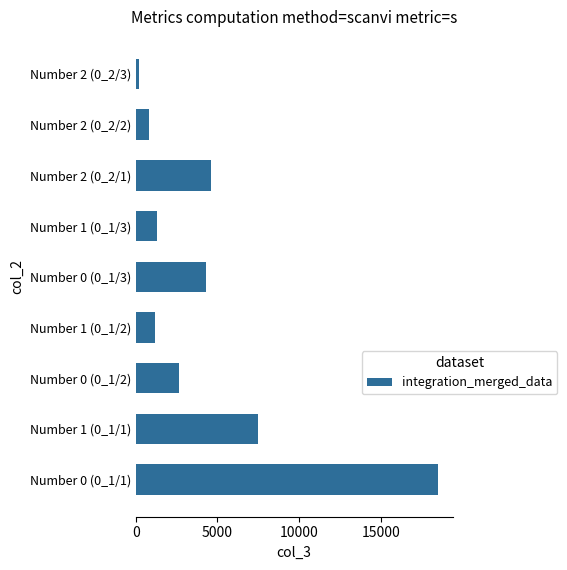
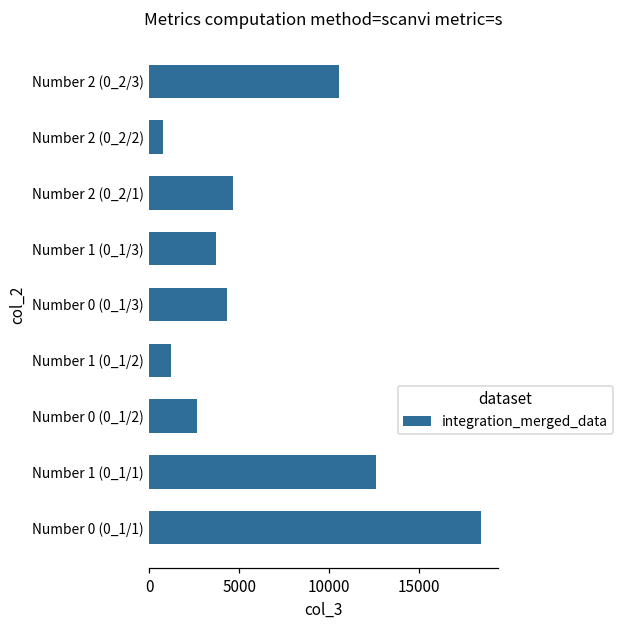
  {
-   "Number 2 (0_2/3)": 200,
+   "Number 2 (0_2/3)": 10600,
    "Number 2 (0_2/2)": 800,
    "Number 2 (0_2/1)": 4600,
-   "Number 1 (0_1/3)": 1300,
+   "Number 1 (0_1/3)": 3700,
    "Number 0 (0_1/3)": 4300,
    "Number 1 (0_1/2)": 1200,
    "Number 0 (0_1/2)": 2600,
-   "Number 1 (0_1/1)": 7500,
+   "Number 1 (0_1/1)": 12600,
    "Number 0 (0_1/1)": 18500
  }
